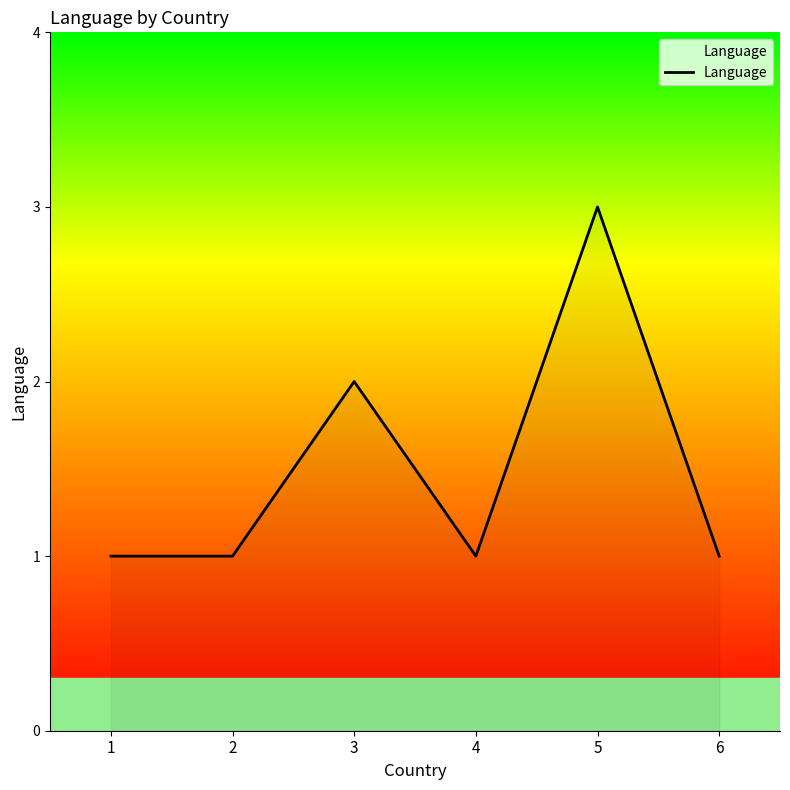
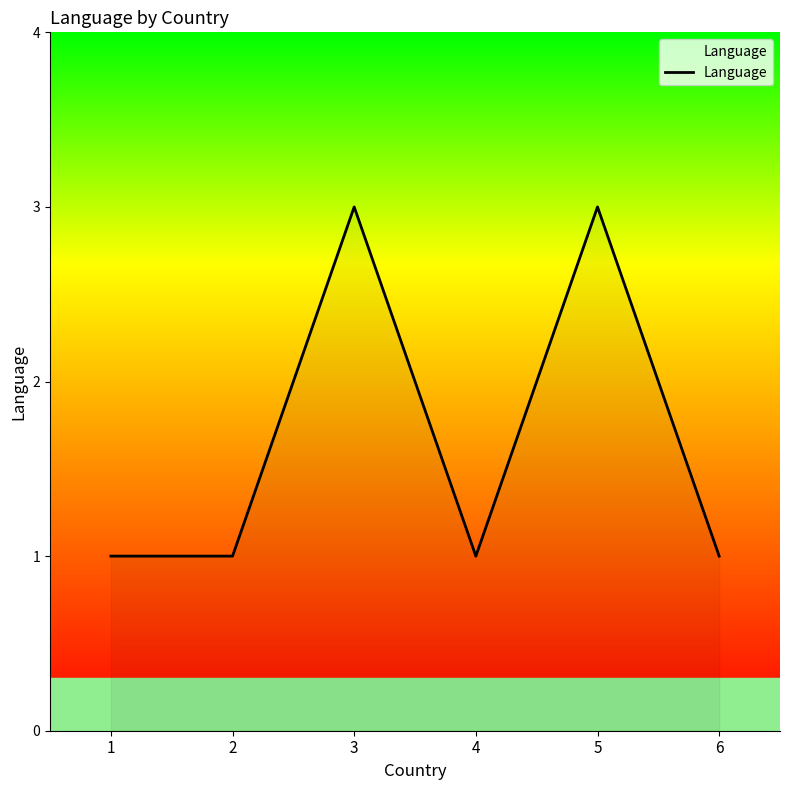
  {
    "1": 1,
    "2": 1,
-   "3": 2,
+   "3": 3,
    "4": 1,
    "5": 3,
    "6": 1
  }
